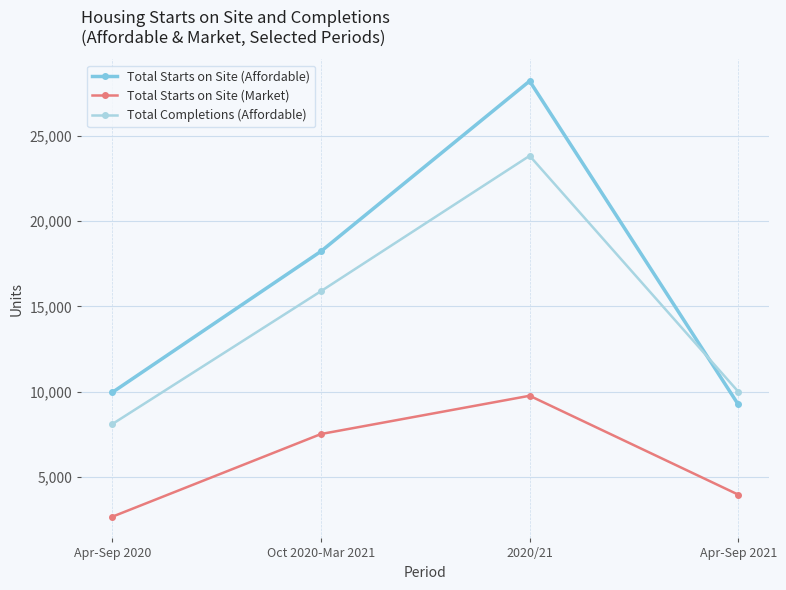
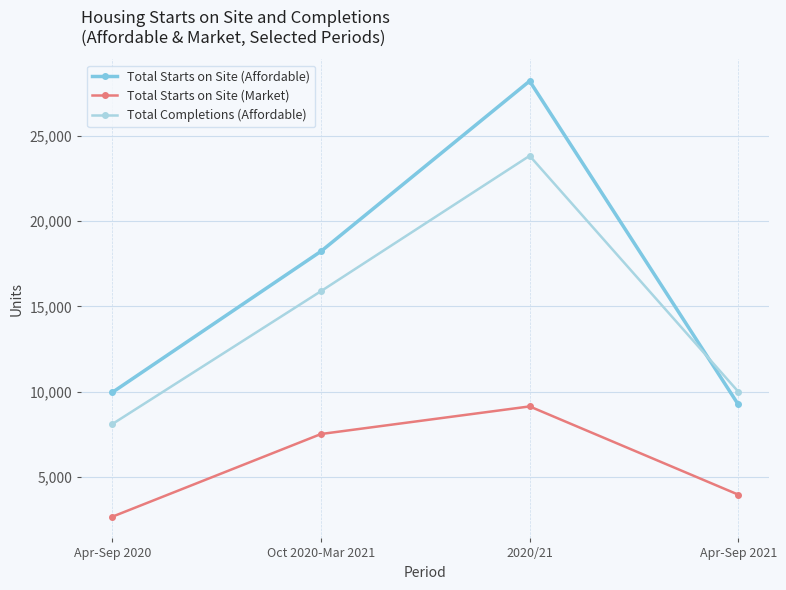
  {
    "Total Starts on Site (Market)": {
      "Apr-Sep 2020": "2,700",
      "Oct 2020-Mar 2021": "7,500",
-     "2020/21": "9,800",
+     "2020/21": "9,100",
      "Apr-Sep 2021": "4,000"
    }
  }
